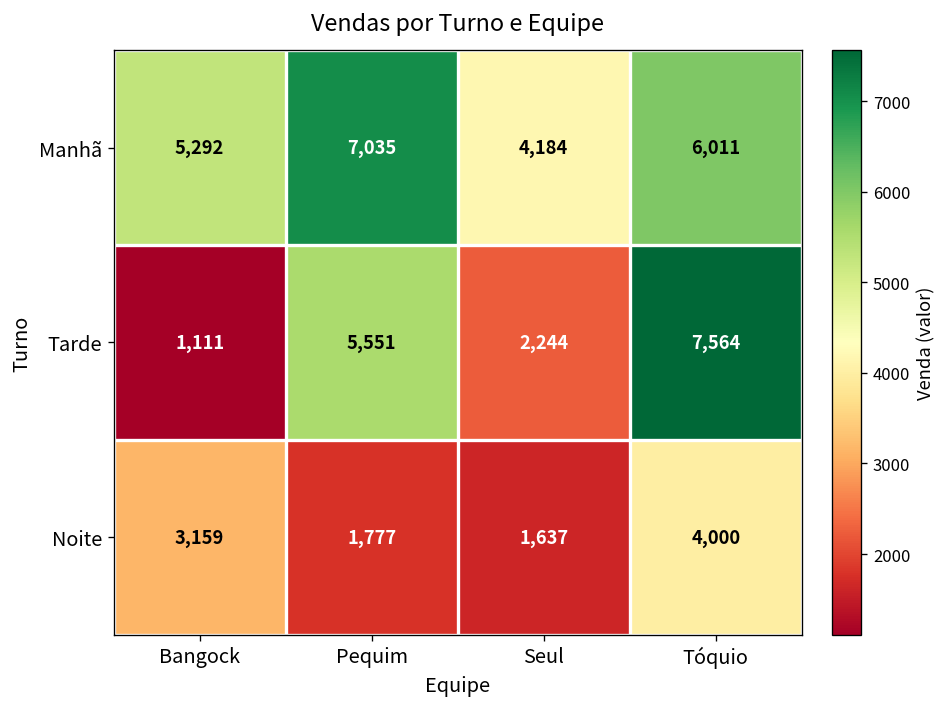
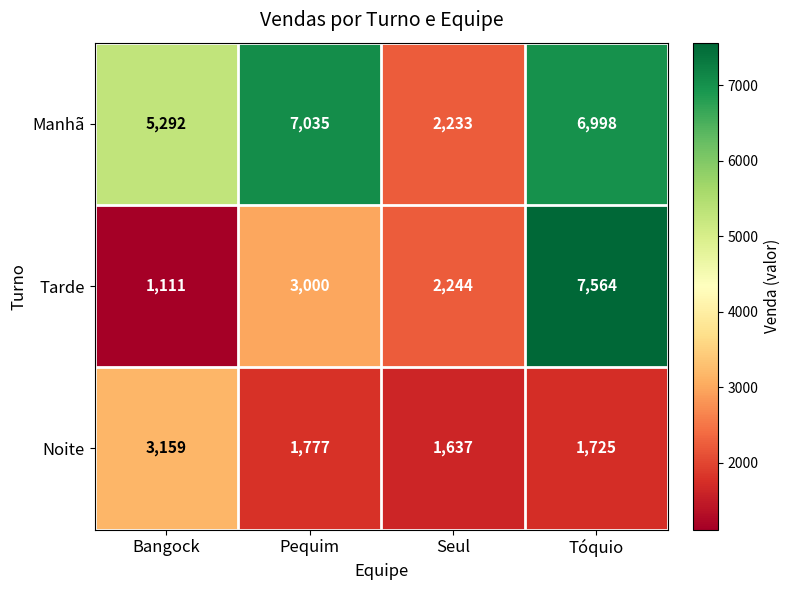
  {
    "Manhã": {
      "Bangock": "5,292",
      "Pequim": "7,035",
-     "Seul": "4,184",
-     "Tóquio": "6,011"
+     "Seul": "2,233",
+     "Tóquio": "6,998"
    },
    "Tarde": {
      "Bangock": "1,111",
-     "Pequim": "5,551",
+     "Pequim": "3,000",
      "Seul": "2,244",
      "Tóquio": "7,564"
    },
    "Noite": {
      "Bangock": "3,159",
      "Pequim": "1,777",
      "Seul": "1,637",
-     "Tóquio": "4,000"
+     "Tóquio": "1,725"
    }
  }
